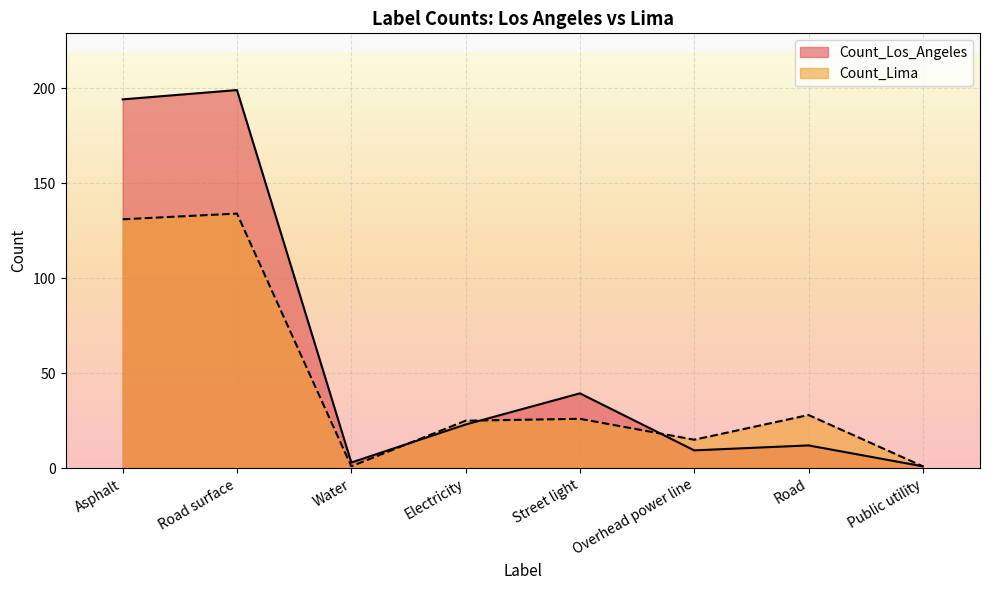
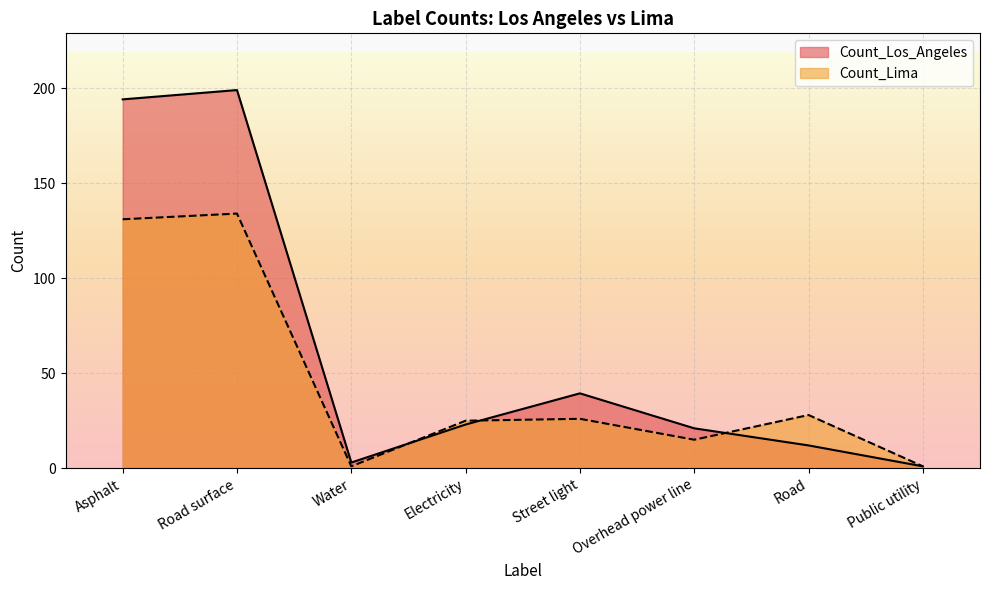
  {
    "Count_Los_Angeles": {
      "Asphalt": 194,
      "Road surface": 199,
      "Water": 3,
      "Electricity": 23,
      "Street light": 39,
-     "Overhead power line": 9,
+     "Overhead power line": 21,
      "Road": 12
    },
    "Count_Lima": {
      "Asphalt": 131,
      "Road surface": 134,
      "Water": 1,
      "Electricity": 25,
      "Street light": 26,
      "Overhead power line": 15,
      "Road": 28
    }
  }
